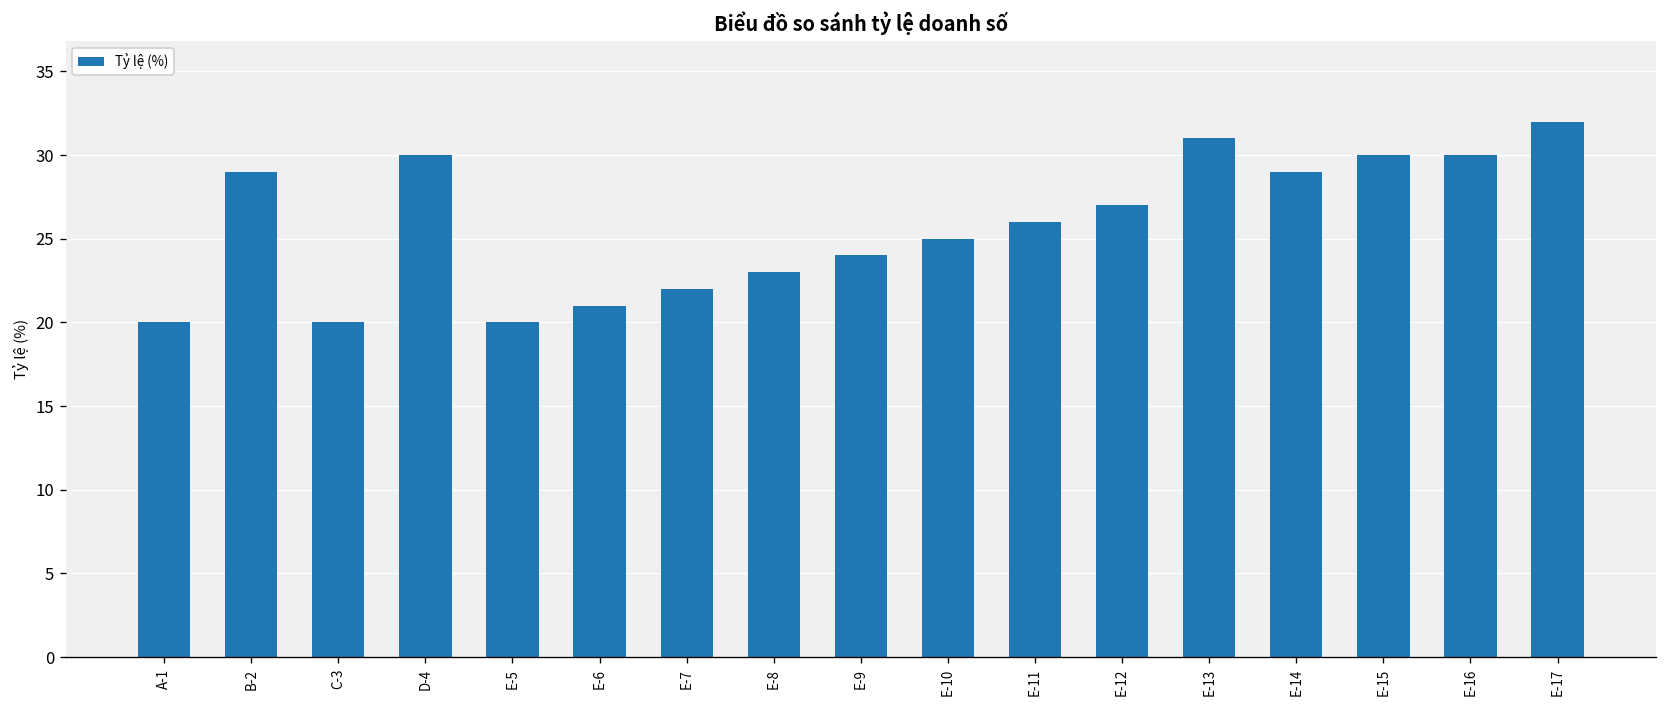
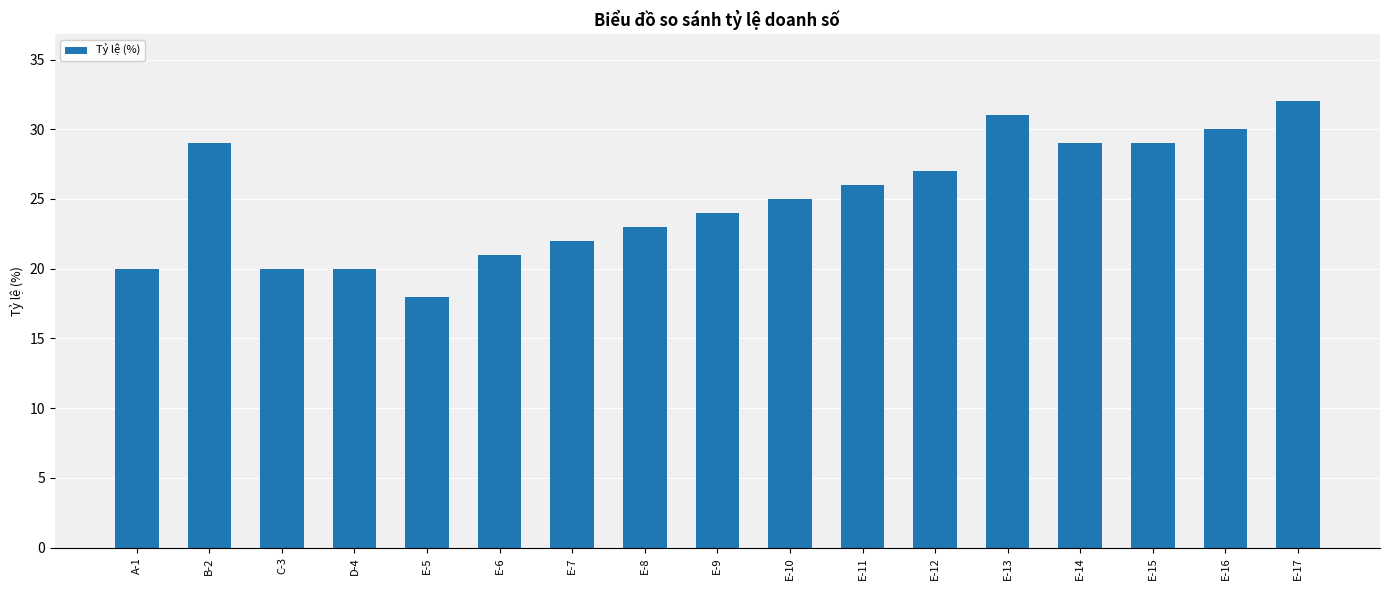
  {
    "A-1": 20,
    "B-2": 29,
    "C-3": 20,
-   "D-4": 30,
-   "E-5": 20,
+   "D-4": 20,
+   "E-5": 18,
    "E-6": 21,
    "E-7": 22,
    "E-8": 23,
    "E-9": 24,
    "E-10": 25,
    "E-11": 26,
    "E-12": 27,
    "E-13": 31,
    "E-14": 29,
-   "E-15": 30,
+   "E-15": 29,
    "E-16": 30,
    "E-17": 32
  }
